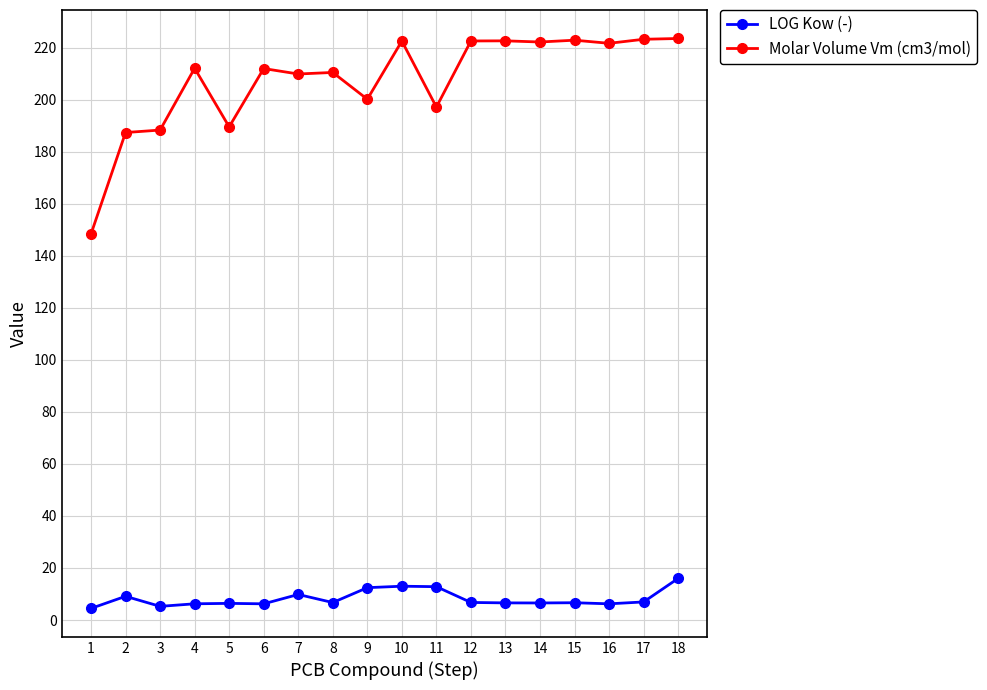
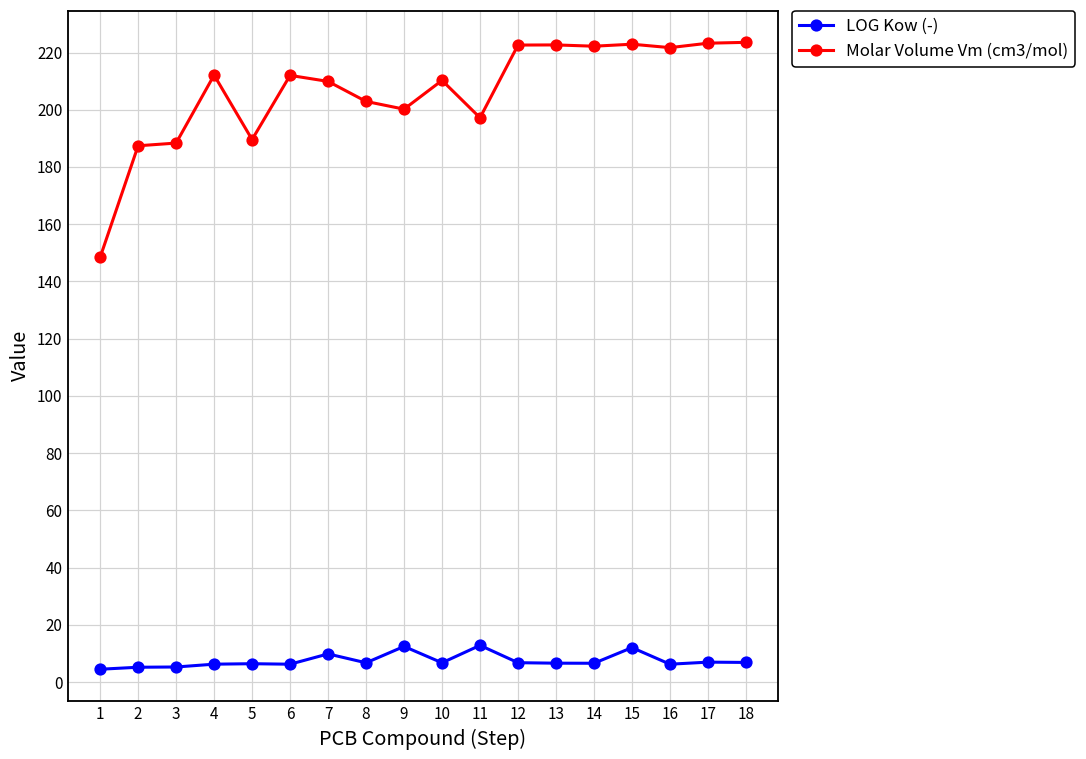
  {
    "LOG Kow (-)": {
      "1": 4,
-     "2": 9,
+     "2": 5,
      "3": 5,
      "4": 6,
      "5": 6,
      "6": 6,
      "7": 10,
      "8": 7,
      "9": 12,
-     "10": 13,
+     "10": 7,
      "11": 13,
      "12": 7,
      "13": 7,
      "14": 7,
-     "15": 7,
+     "15": 12,
      "16": 6,
      "17": 7,
-     "18": 16
+     "18": 7
    },
    "Molar Volume Vm (cm3/mol)": {
      "1": 148,
      "2": 187,
      "3": 188,
      "4": 212,
      "5": 190,
      "6": 212,
      "7": 210,
-     "8": 211,
+     "8": 203,
      "9": 200,
-     "10": 223,
+     "10": 210,
      "11": 197,
      "12": 223,
      "13": 223,
      "14": 222,
      "15": 223,
      "16": 222,
      "17": 223,
      "18": 224
    }
  }
